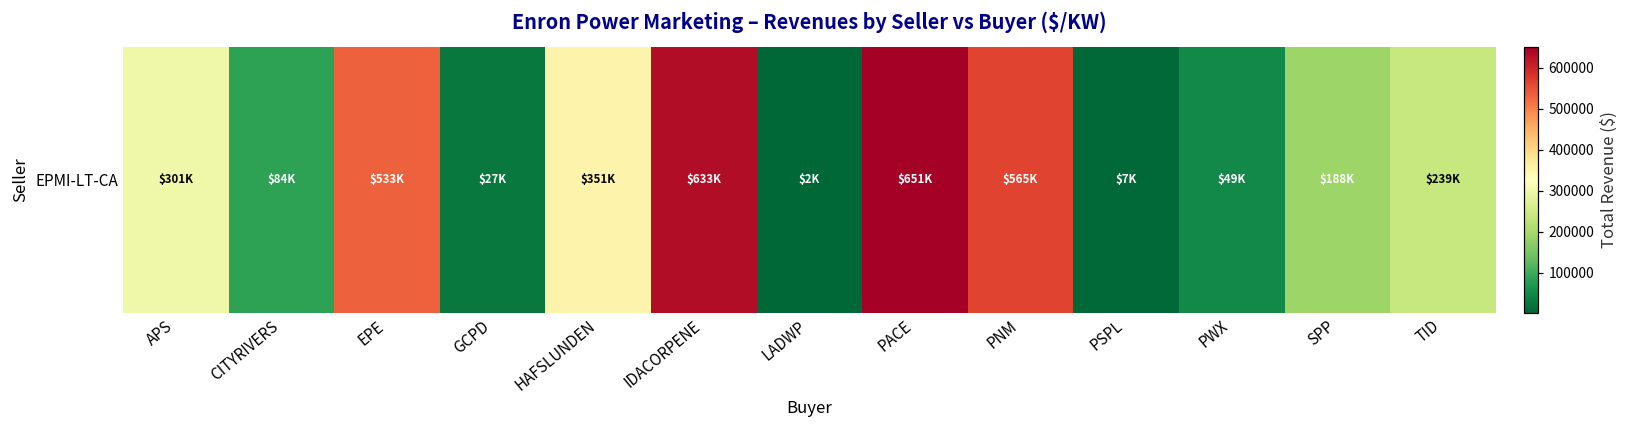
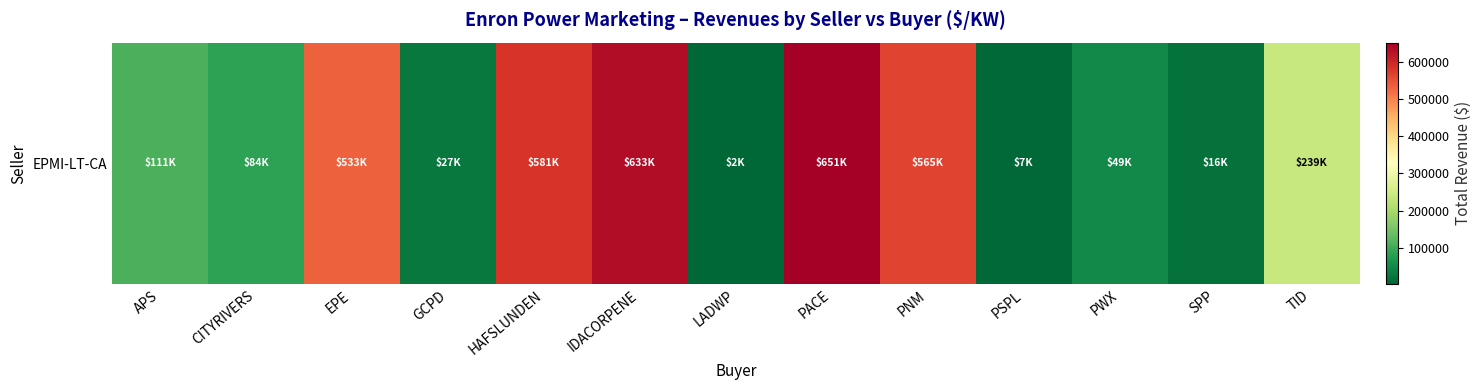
  {
    "EPMI-LT-CA": {
-     "APS": "$301K",
+     "APS": "$111K",
      "CITYRIVERS": "$84K",
      "EPE": "$533K",
      "GCPD": "$27K",
-     "HAFSLUNDEN": "$351K",
+     "HAFSLUNDEN": "$581K",
      "IDACORPENE": "$633K",
      "LADWP": "$2K",
      "PACE": "$651K",
      "PNM": "$565K",
      "PSPL": "$7K",
      "PWX": "$49K",
-     "SPP": "$188K",
+     "SPP": "$16K",
      "TID": "$239K"
    }
  }
